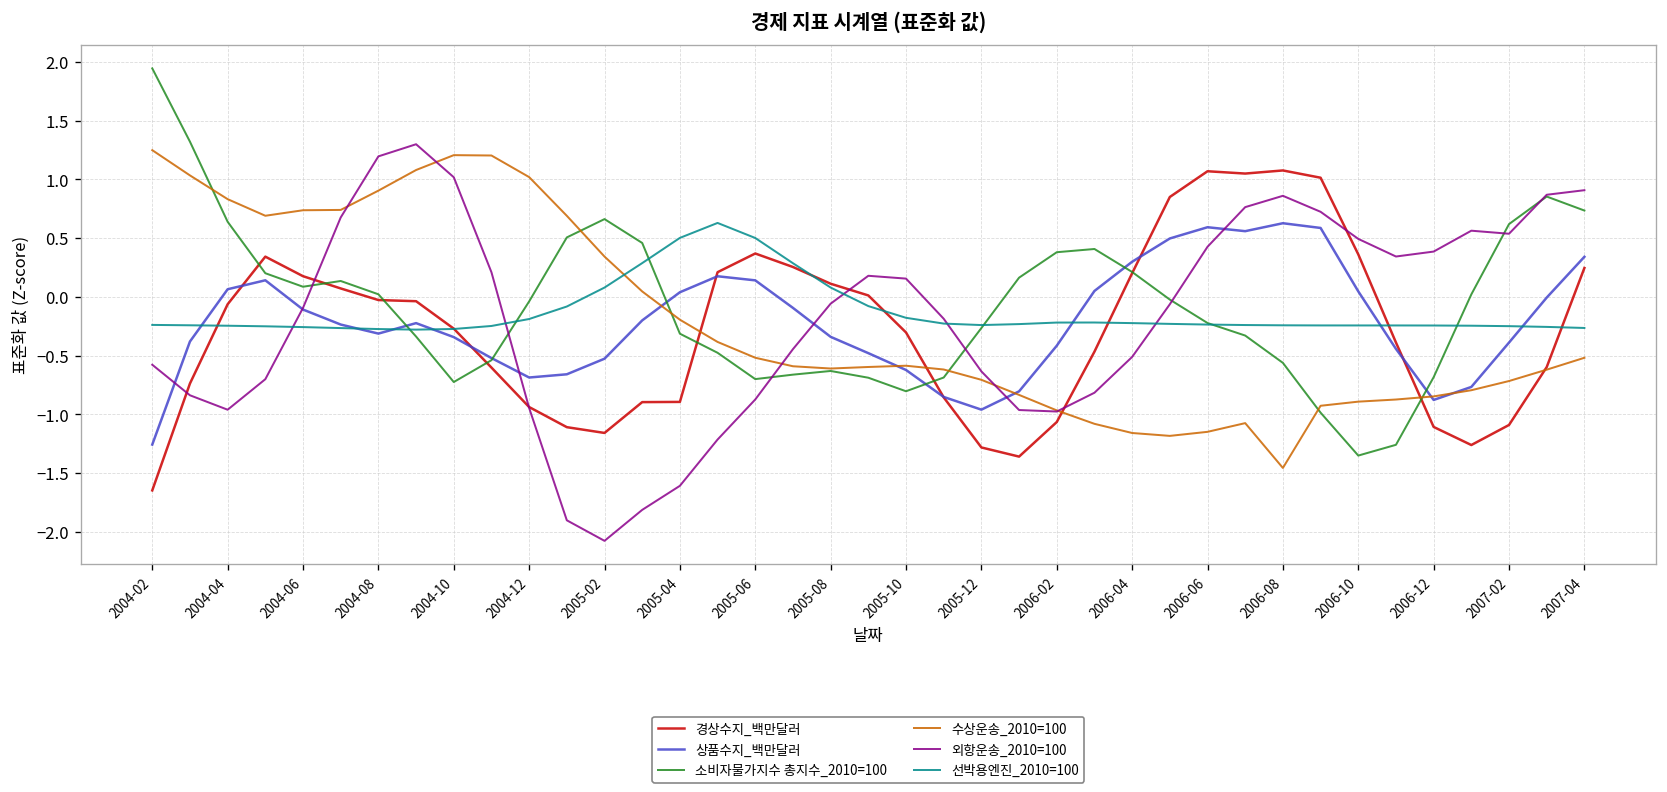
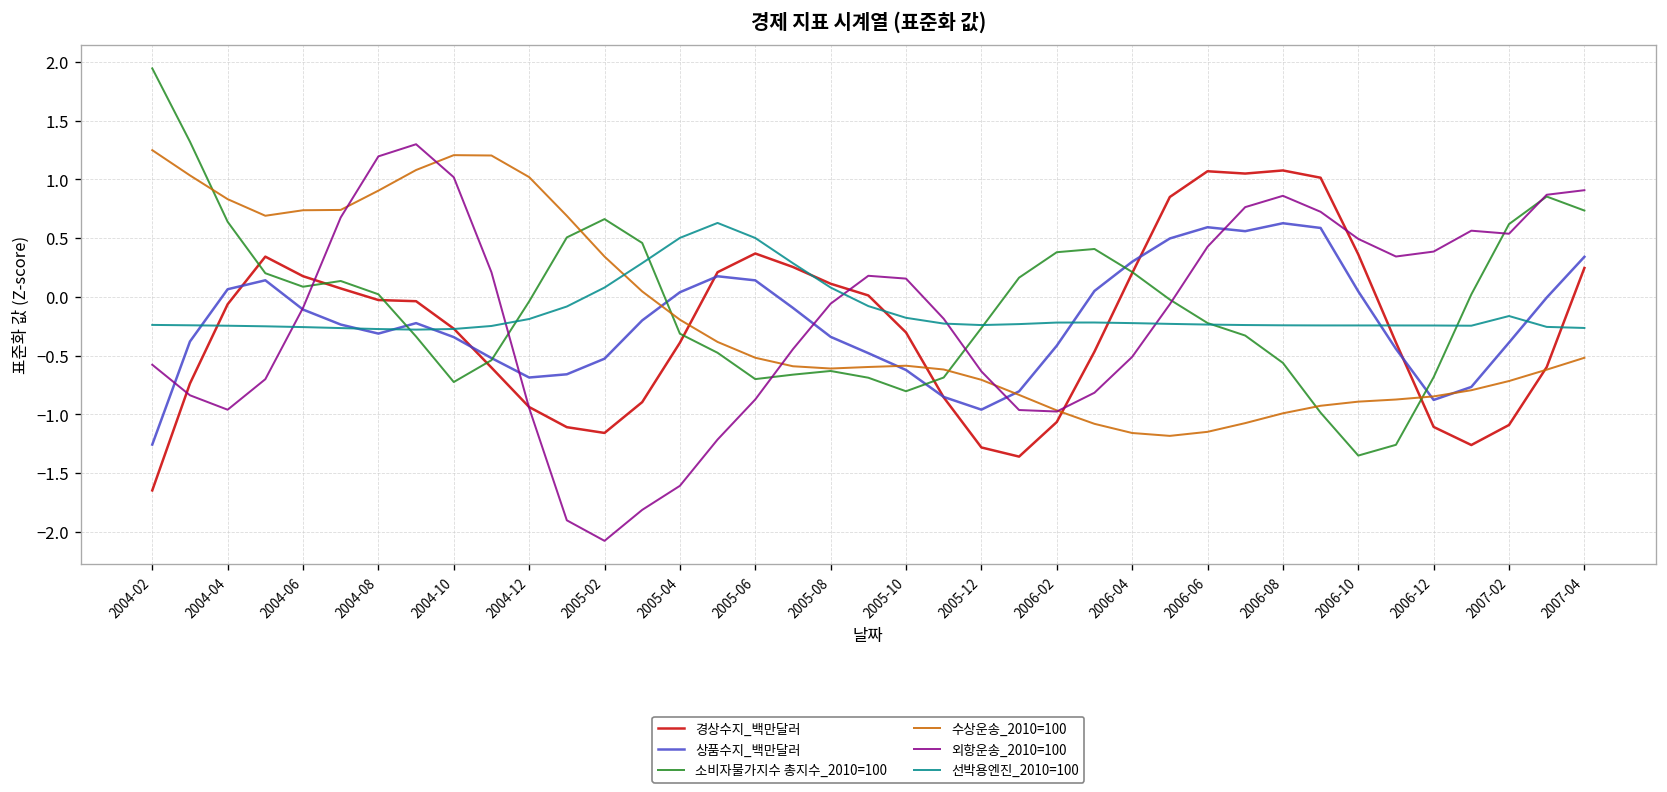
  {
    "경상수지_백만달러": {
      "2004-02": -1.6,
      "2004-04": -0.1,
      "2004-06": 0.2,
      "2004-08": 0.0,
      "2005-02": -1.2,
-     "2005-04": -0.9,
+     "2005-04": -0.4,
      "2005-06": 0.4,
      "2005-08": 0.1,
      "2005-10": -0.3,
      "2005-12": -1.3,
      "2006-02": -1.1,
      "2006-06": 1.1,
      "2006-08": 1.1,
      "2006-10": 0.4,
      "2006-12": -1.1,
      "2007-02": -1.1,
      "2007-04": 0.2
    },
    "상품수지_백만달러": {
      "2004-02": -1.3,
      "2004-04": 0.1,
      "2004-08": -0.3,
      "2004-10": -0.3,
      "2004-12": -0.7,
      "2005-02": -0.5,
      "2005-04": 0.0,
      "2005-06": 0.1,
      "2005-08": -0.3,
      "2005-10": -0.6,
      "2005-12": -1.0,
      "2006-02": -0.4,
      "2006-04": 0.3,
      "2006-06": 0.6,
      "2006-08": 0.6,
      "2006-10": 0.0,
      "2006-12": -0.9,
      "2007-02": -0.4,
      "2007-04": 0.3
    },
    "소비자물가지수 총지수_2010=100": {
      "2004-02": 1.9,
      "2004-04": 0.6,
      "2004-06": 0.1,
      "2004-08": 0.0,
      "2004-10": -0.7,
      "2004-12": 0.0,
      "2005-02": 0.7,
      "2005-04": -0.3,
      "2005-06": -0.7,
      "2005-10": -0.8,
      "2006-02": 0.4,
      "2006-08": -0.6,
      "2006-10": -1.4,
      "2006-12": -0.7,
      "2007-02": 0.6,
      "2007-04": 0.7
    },
    "수상운송_2010=100": {
      "2004-02": 1.2,
      "2004-04": 0.8,
      "2004-06": 0.7,
      "2004-08": 0.9,
      "2004-10": 1.2,
      "2004-12": 1.0,
      "2005-02": 0.3,
      "2005-04": -0.2,
      "2005-06": -0.5,
      "2005-10": -0.6,
      "2005-12": -0.7,
      "2006-04": -1.2,
      "2006-06": -1.1,
-     "2006-08": -1.5,
+     "2006-08": -1.0,
      "2006-10": -0.9,
      "2006-12": -0.8,
      "2007-02": -0.7,
      "2007-04": -0.5
    },
    "외항운송_2010=100": {
      "2004-02": -0.6,
      "2004-04": -1.0,
      "2004-08": 1.2,
      "2004-10": 1.0,
      "2005-02": -2.1,
      "2005-04": -1.6,
      "2005-06": -0.9,
      "2005-08": -0.1,
      "2005-10": 0.2,
      "2005-12": -0.6,
      "2006-04": -0.5,
      "2006-06": 0.4,
      "2006-08": 0.9,
      "2006-10": 0.5,
      "2006-12": 0.4,
      "2007-02": 0.5,
      "2007-04": 0.9
    },
    "선박용엔진_2010=100": {
      "2004-02": -0.2,
      "2004-04": -0.2,
      "2004-06": -0.3,
      "2004-08": -0.3,
      "2004-12": -0.2,
      "2005-02": 0.1,
      "2005-04": 0.5,
      "2005-06": 0.5,
      "2005-08": 0.1,
      "2005-10": -0.2,
      "2006-02": -0.2,
      "2006-04": -0.2,
      "2006-08": -0.2,
      "2006-10": -0.2,
      "2006-12": -0.2,
-     "2007-02": -0.25,
+     "2007-02": -0.16,
      "2007-04": -0.3
    }
  }
